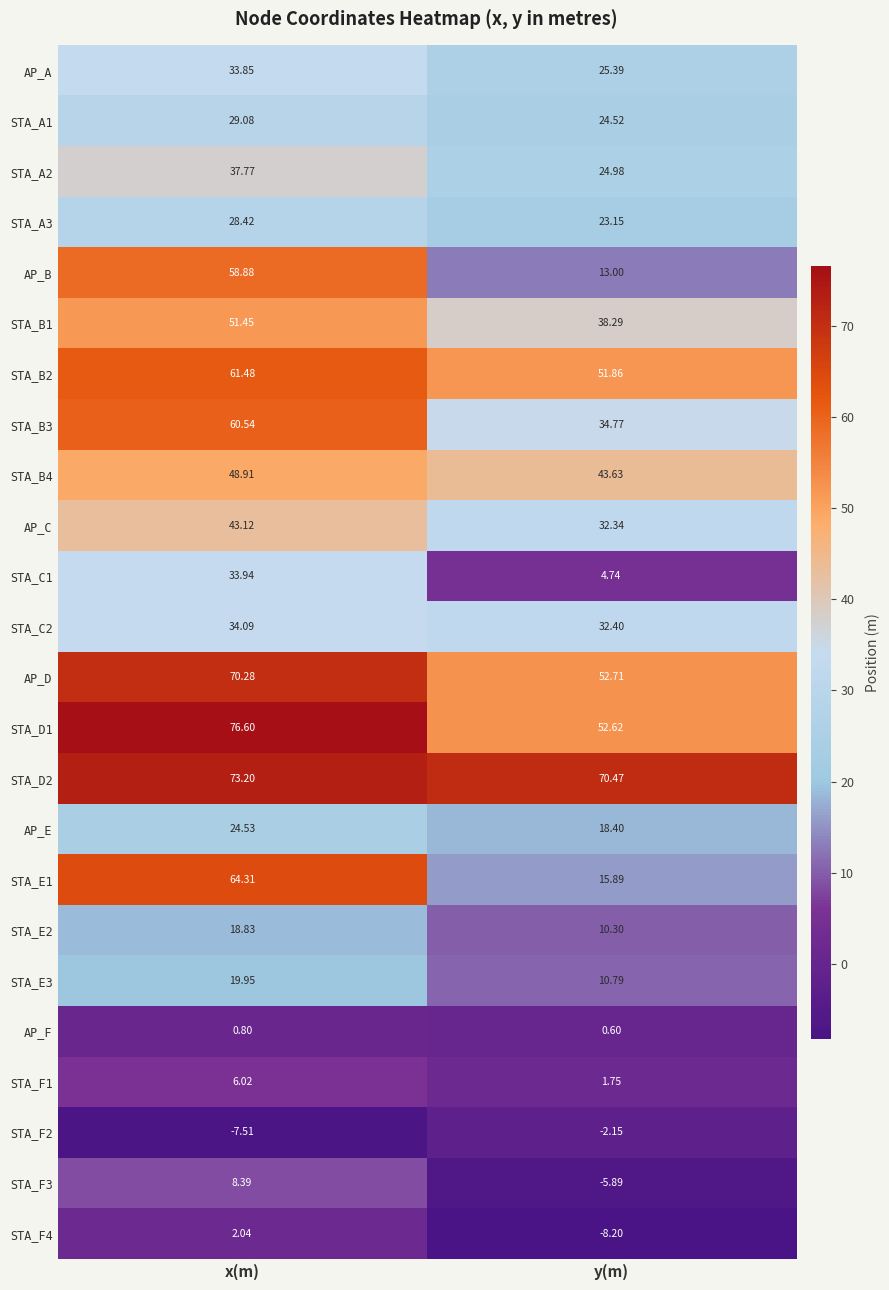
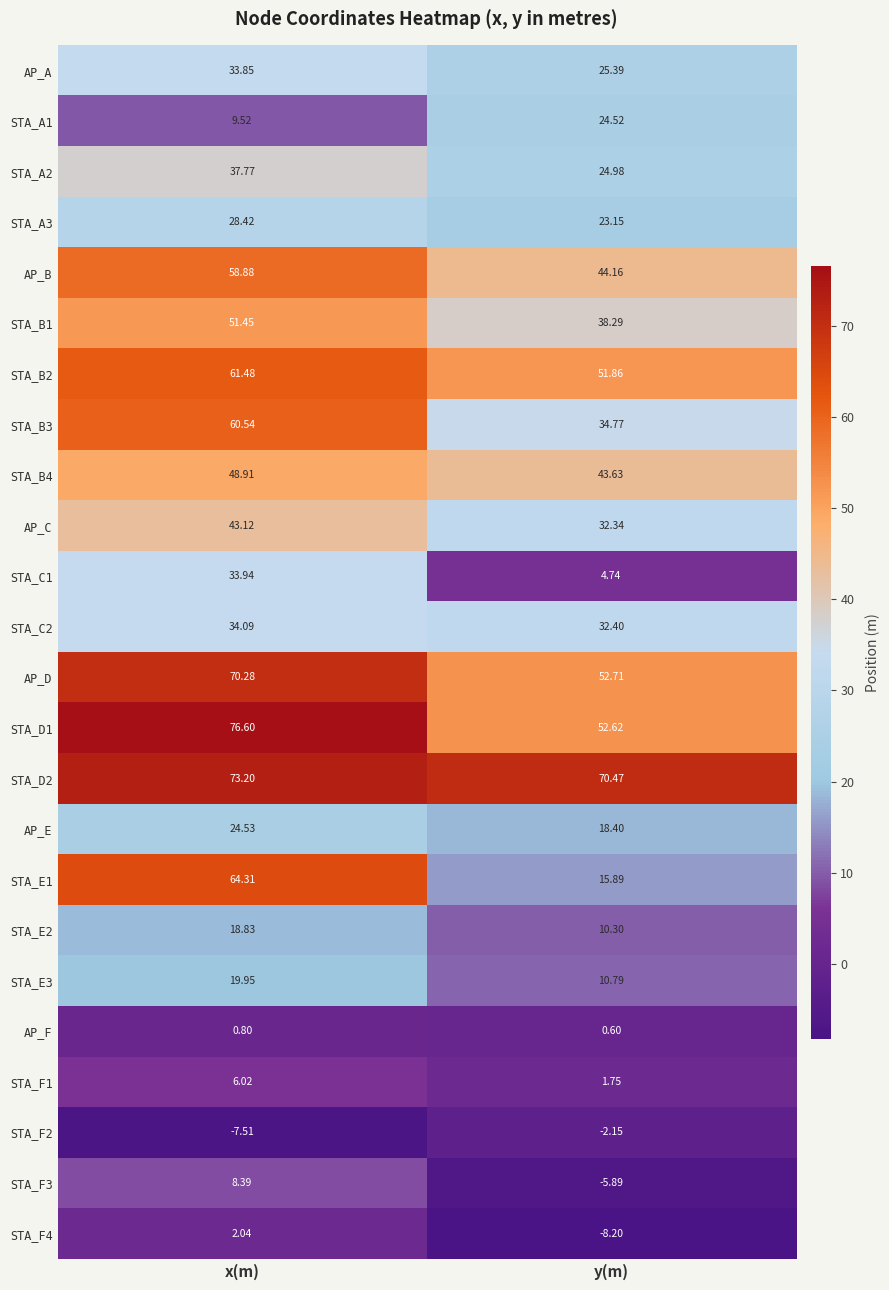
  {
    "AP_A": {
      "x(m)": 33.85,
      "y(m)": 25.39
    },
    "STA_A1": {
-     "x(m)": 29.08,
+     "x(m)": 9.52,
      "y(m)": 24.52
    },
    "STA_A2": {
      "x(m)": 37.77,
      "y(m)": 24.98
    },
    "STA_A3": {
      "x(m)": 28.42,
      "y(m)": 23.15
    },
    "AP_B": {
      "x(m)": 58.88,
-     "y(m)": 13.00
+     "y(m)": 44.16
    },
    "STA_B1": {
      "x(m)": 51.45,
      "y(m)": 38.29
    },
    "STA_B2": {
      "x(m)": 61.48,
      "y(m)": 51.86
    },
    "STA_B3": {
      "x(m)": 60.54,
      "y(m)": 34.77
    },
    "STA_B4": {
      "x(m)": 48.91,
      "y(m)": 43.63
    },
    "AP_C": {
      "x(m)": 43.12,
      "y(m)": 32.34
    },
    "STA_C1": {
      "x(m)": 33.94,
      "y(m)": 4.74
    },
    "STA_C2": {
      "x(m)": 34.09,
      "y(m)": 32.40
    },
    "AP_D": {
      "x(m)": 70.28,
      "y(m)": 52.71
    },
    "STA_D1": {
      "x(m)": 76.60,
      "y(m)": 52.62
    },
    "STA_D2": {
      "x(m)": 73.20,
      "y(m)": 70.47
    },
    "AP_E": {
      "x(m)": 24.53,
      "y(m)": 18.40
    },
    "STA_E1": {
      "x(m)": 64.31,
      "y(m)": 15.89
    },
    "STA_E2": {
      "x(m)": 18.83,
      "y(m)": 10.30
    },
    "STA_E3": {
      "x(m)": 19.95,
      "y(m)": 10.79
    },
    "AP_F": {
      "x(m)": 0.80,
      "y(m)": 0.60
    },
    "STA_F1": {
      "x(m)": 6.02,
      "y(m)": 1.75
    },
    "STA_F2": {
      "x(m)": -7.51,
      "y(m)": -2.15
    },
    "STA_F3": {
      "x(m)": 8.39,
      "y(m)": -5.89
    },
    "STA_F4": {
      "x(m)": 2.04,
      "y(m)": -8.20
    }
  }
